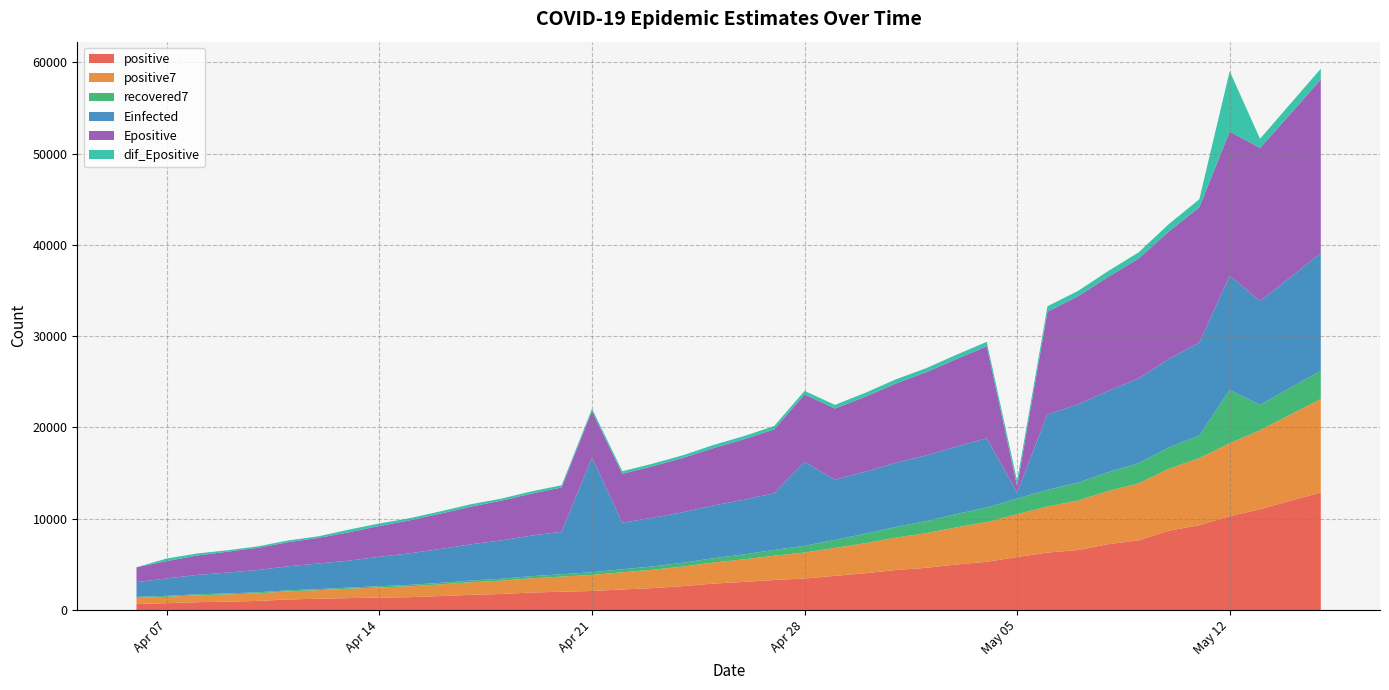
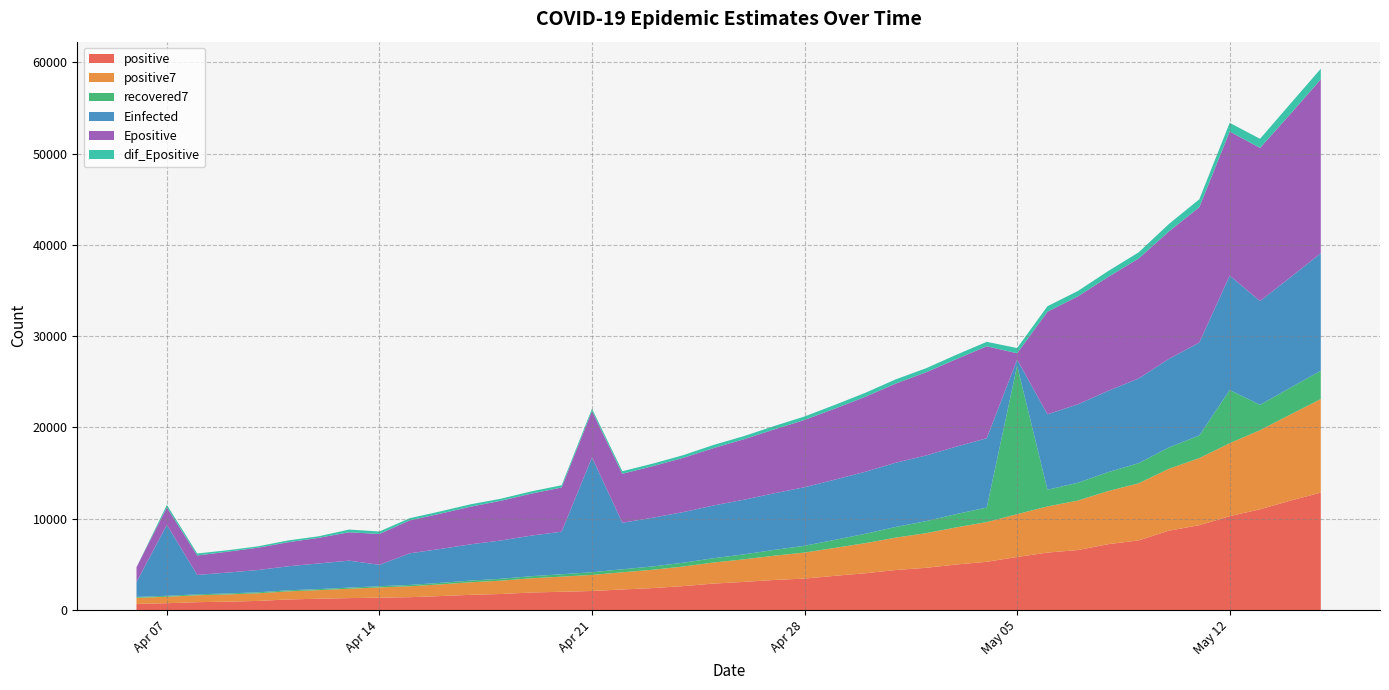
  {
    "recovered7": {
-     "May 05": 2000
+     "May 05": 16000
    },
    "Einfected": {
-     "Apr 07": 2000,
-     "Apr 14": 3000,
-     "Apr 28": 9000
+     "Apr 07": 8000,
+     "Apr 14": 2000,
+     "Apr 28": 6000
    },
    "dif_Epositive": {
      "Apr 28": 0,
      "May 05": 1000,
-     "May 12": 7000
+     "May 12": 1000
    }
  }
